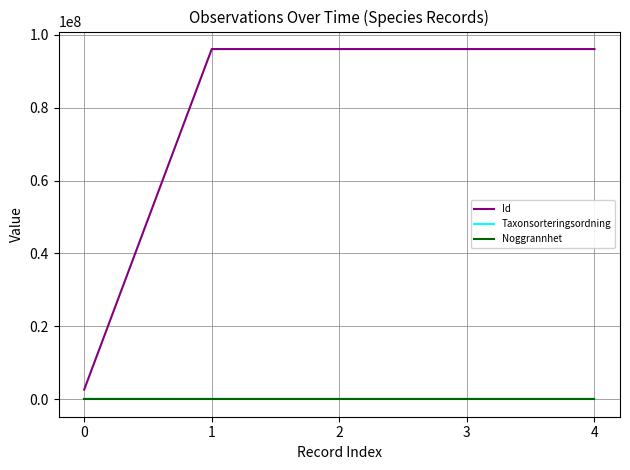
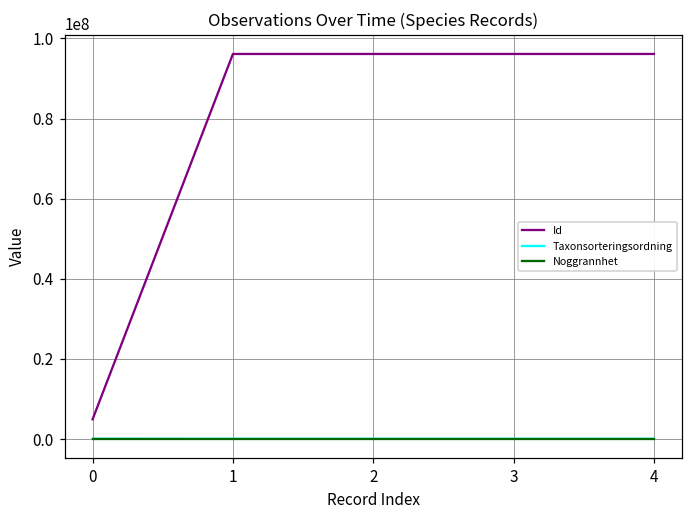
  {
    "Id": {
-     "0": 3000000,
+     "0": 5000000,
      "1": 96000000,
      "2": 96000000,
      "3": 96000000,
      "4": 96000000
    },
    "Noggrannhet": {
      "0": 0,
      "1": 0,
      "2": 0,
      "3": 0,
      "4": 0
    }
  }
